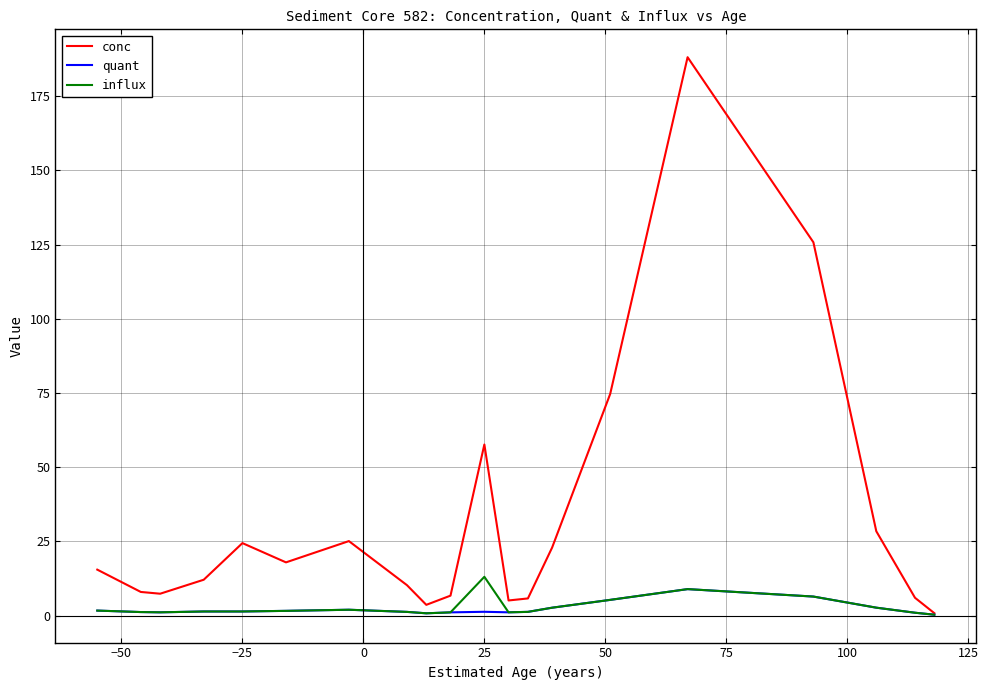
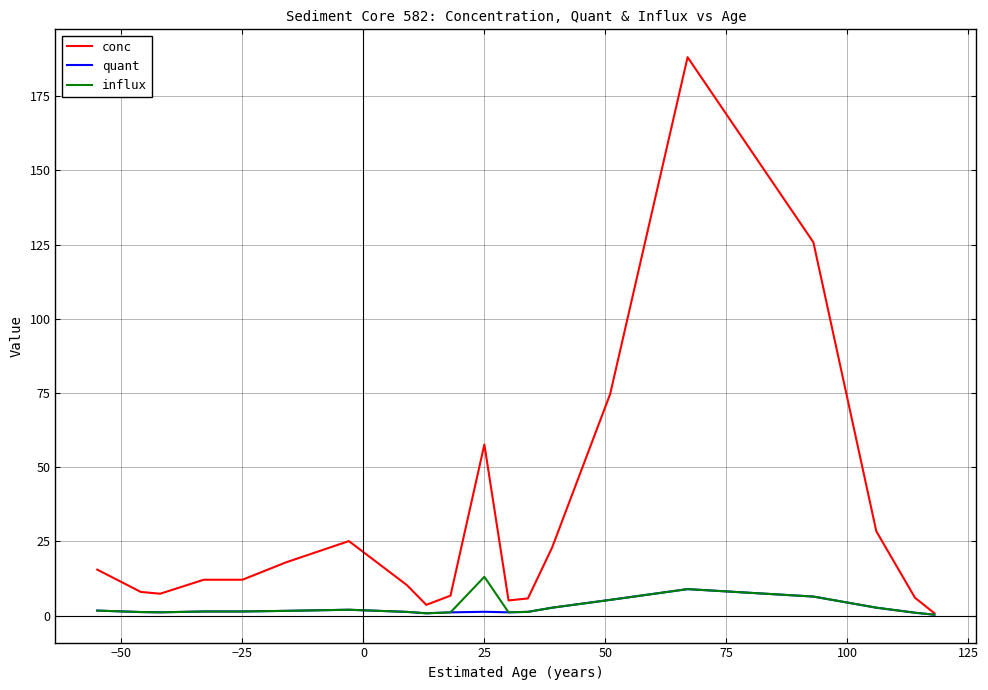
  {
    "conc": {
-     "−25": 24,
+     "−25": 12,
      "25": 58
    },
    "quant": {
      "25": 1
    },
    "influx": {
      "25": 13
    }
  }
